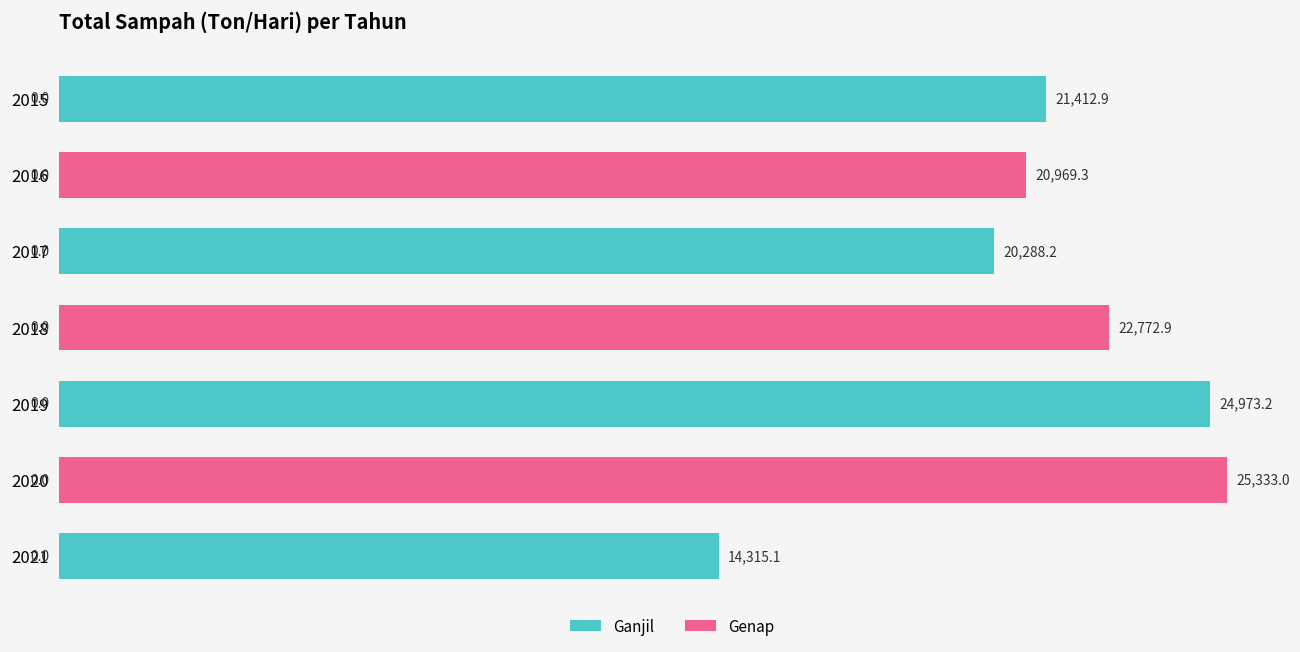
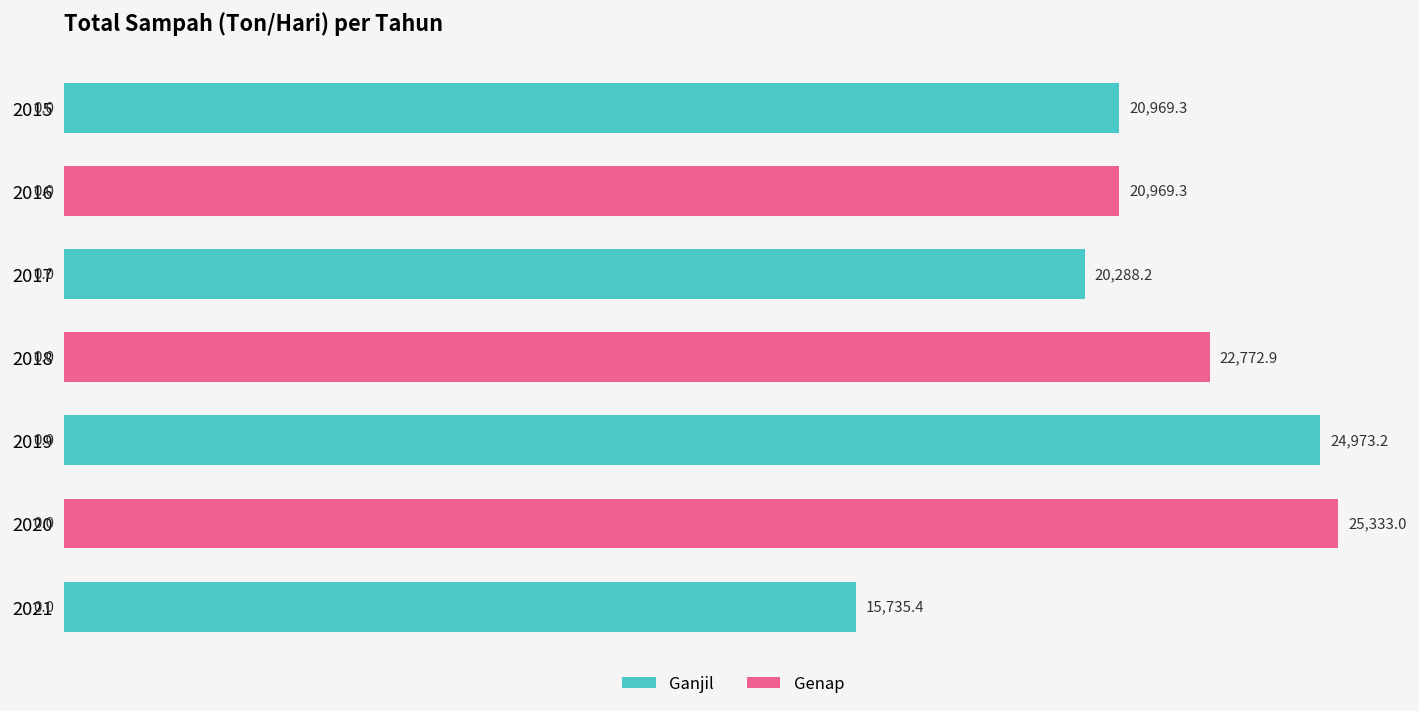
  {
-   "2015": "21,412.9",
+   "2015": "20,969.3",
    "2016": "20,969.3",
    "2017": "20,288.2",
    "2018": "22,772.9",
    "2019": "24,973.2",
    "2020": "25,333.0",
-   "2021": "14,315.1"
+   "2021": "15,735.4"
  }
